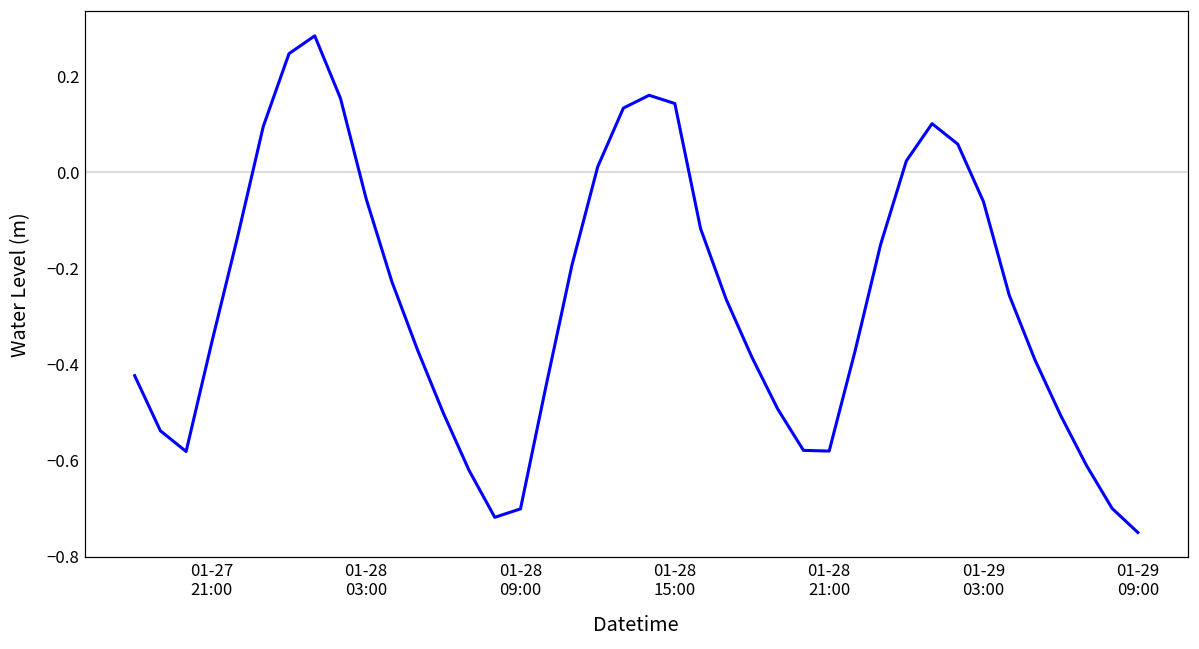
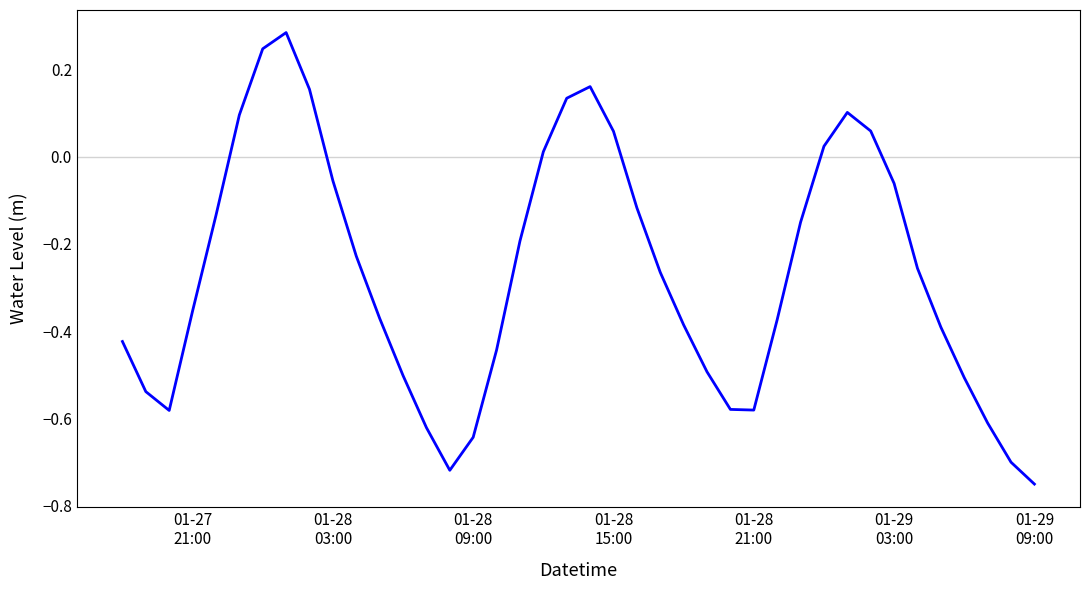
  {
    "01-27 21:00": -0.35,
    "01-28 03:00": -0.06,
-   "01-28 09:00": -0.70,
-   "01-28 15:00": 0.14,
+   "01-28 09:00": -0.64,
+   "01-28 15:00": 0.06,
    "01-28 21:00": -0.58,
    "01-29 03:00": -0.06,
    "01-29 09:00": -0.75
  }
